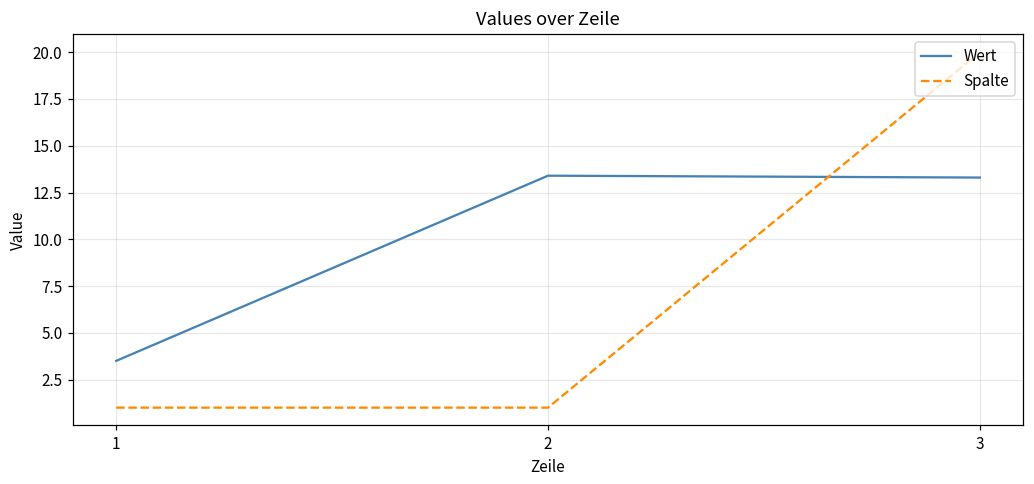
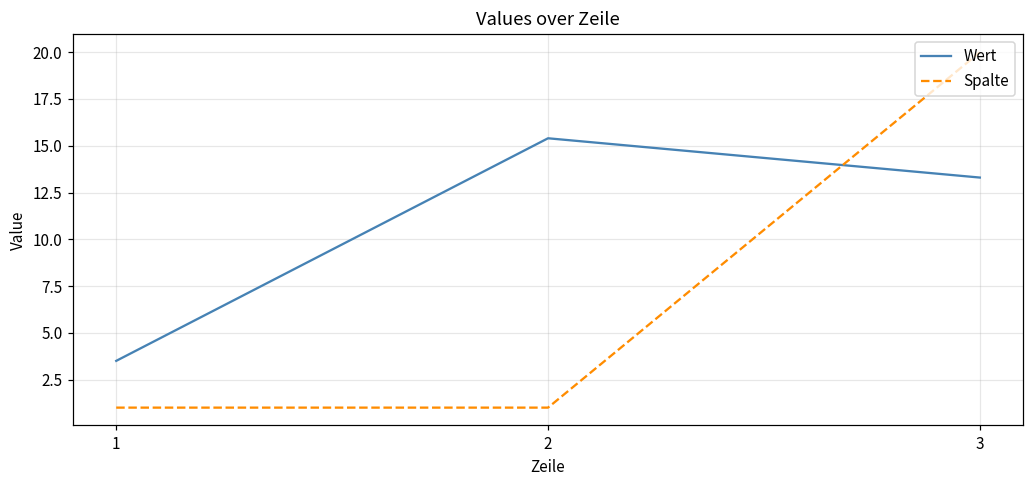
  {
    "Wert": {
      "1": 3.5,
-     "2": 13.4,
+     "2": 15.4,
      "3": 13.3
    },
    "Spalte": {
      "1": 1.0,
      "2": 1.0
    }
  }
